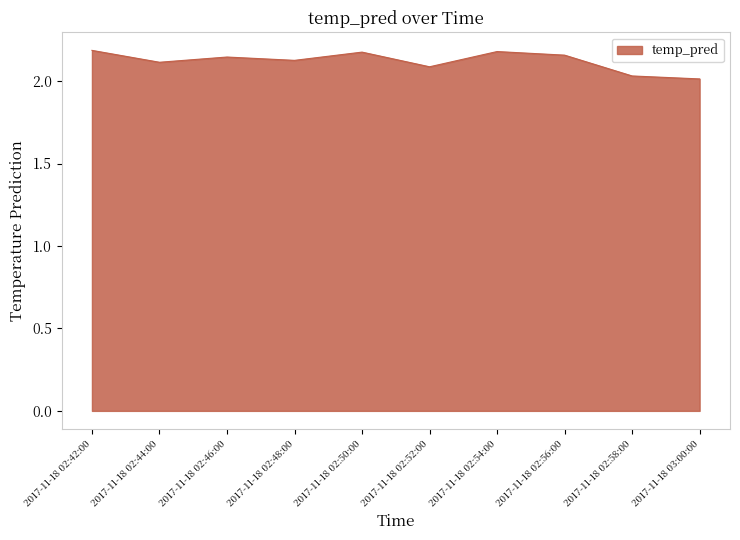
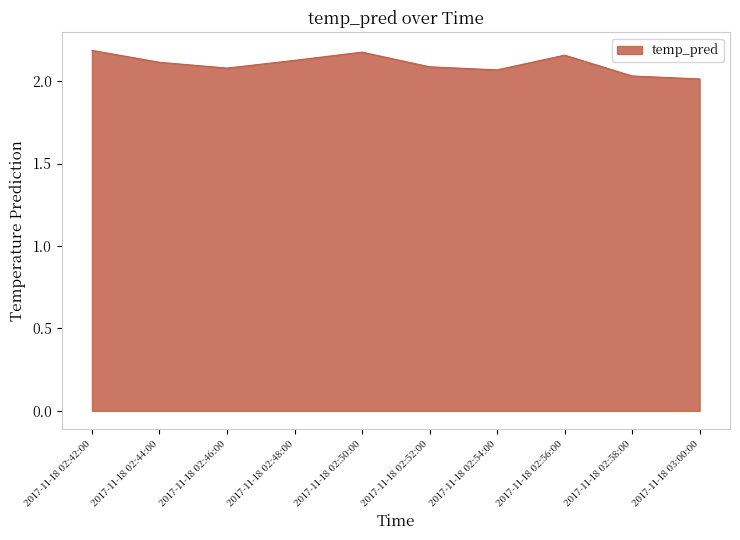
  {
    "2017-11-18 02:42:00": 2.19,
    "2017-11-18 02:44:00": 2.11,
-   "2017-11-18 02:46:00": 2.15,
+   "2017-11-18 02:46:00": 2.08,
    "2017-11-18 02:48:00": 2.13,
    "2017-11-18 02:50:00": 2.18,
    "2017-11-18 02:52:00": 2.09,
-   "2017-11-18 02:54:00": 2.18,
+   "2017-11-18 02:54:00": 2.07,
    "2017-11-18 02:56:00": 2.16,
    "2017-11-18 02:58:00": 2.03,
    "2017-11-18 03:00:00": 2.01
  }
